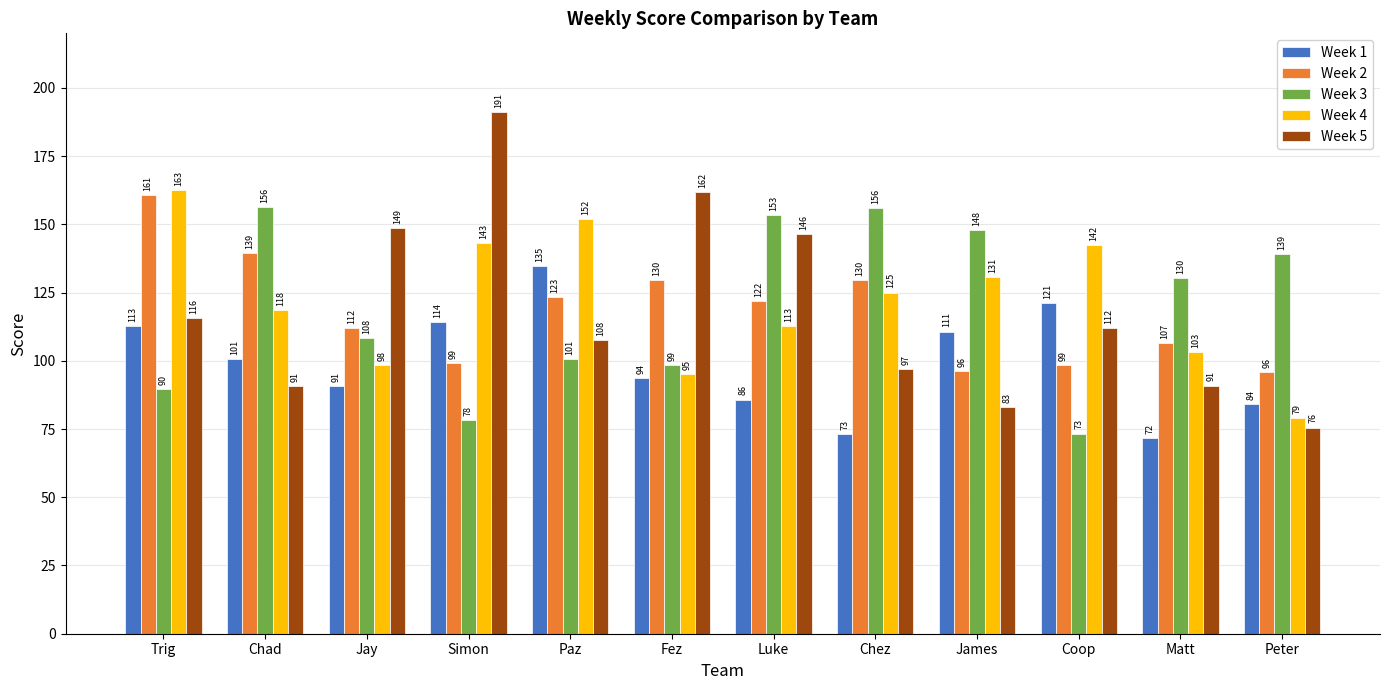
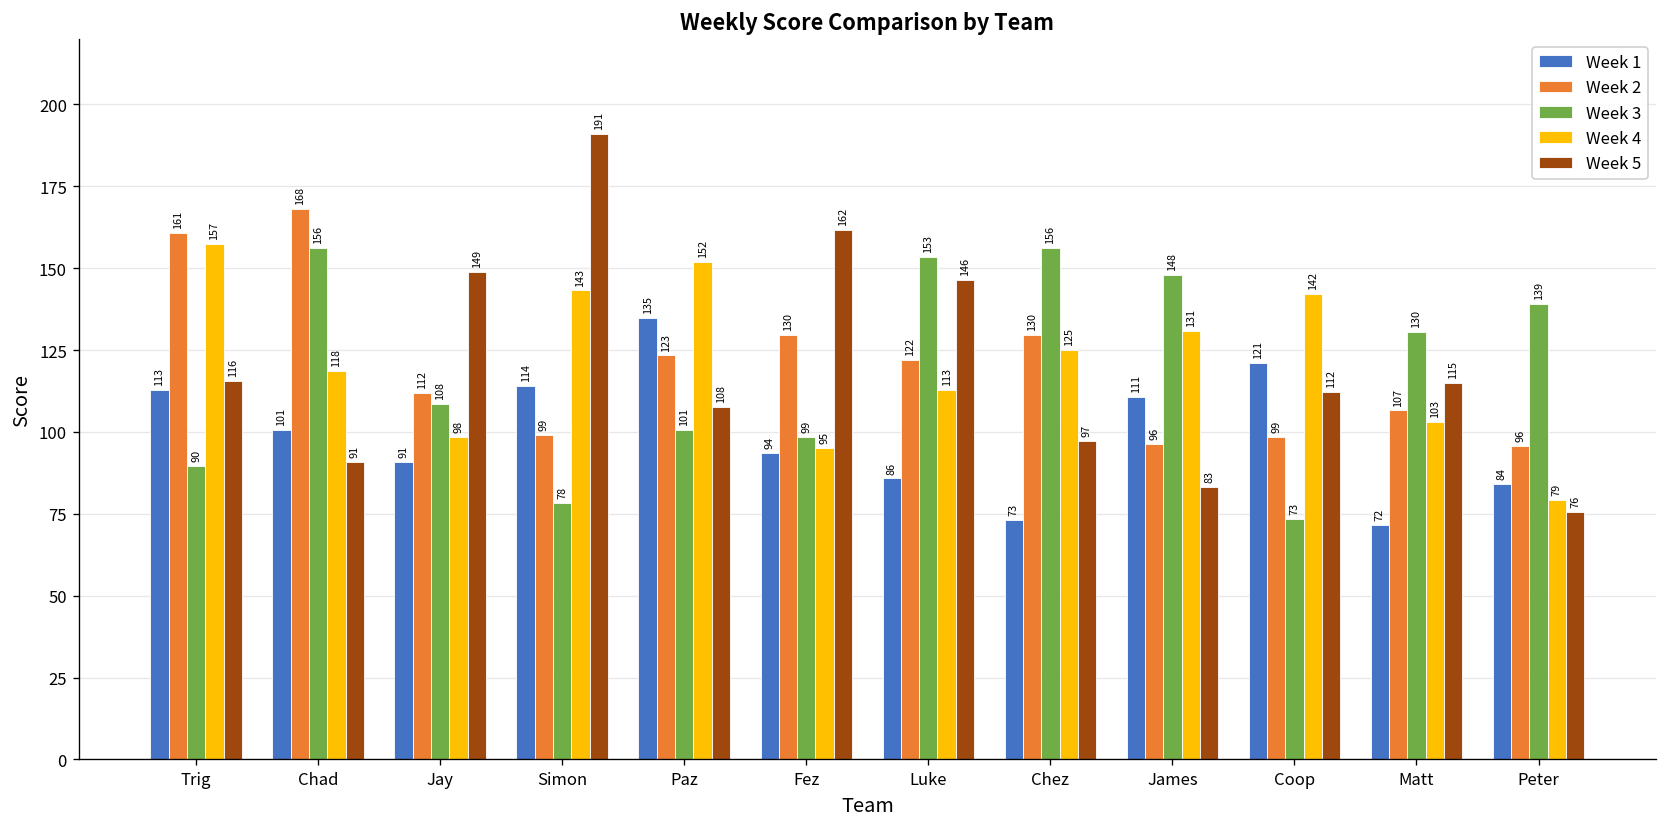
  {
    "Week 1": {
      "Trig": 113,
      "Chad": 101,
      "Jay": 91,
      "Simon": 114,
      "Paz": 135,
      "Fez": 94,
      "Luke": 86,
      "Chez": 73,
      "James": 111,
      "Coop": 121,
      "Matt": 72,
      "Peter": 84
    },
    "Week 2": {
      "Trig": 161,
-     "Chad": 139,
+     "Chad": 168,
      "Jay": 112,
      "Simon": 99,
      "Paz": 123,
      "Fez": 130,
      "Luke": 122,
      "Chez": 130,
      "James": 96,
      "Coop": 99,
      "Matt": 107,
      "Peter": 96
    },
    "Week 3": {
      "Trig": 90,
      "Chad": 156,
      "Jay": 108,
      "Simon": 78,
      "Paz": 101,
      "Fez": 99,
      "Luke": 153,
      "Chez": 156,
      "James": 148,
      "Coop": 73,
      "Matt": 130,
      "Peter": 139
    },
    "Week 4": {
-     "Trig": 163,
+     "Trig": 157,
      "Chad": 118,
      "Jay": 98,
      "Simon": 143,
      "Paz": 152,
      "Fez": 95,
      "Luke": 113,
      "Chez": 125,
      "James": 131,
      "Coop": 142,
      "Matt": 103,
      "Peter": 79
    },
    "Week 5": {
      "Trig": 116,
      "Chad": 91,
      "Jay": 149,
      "Simon": 191,
      "Paz": 108,
      "Fez": 162,
      "Luke": 146,
      "Chez": 97,
      "James": 83,
      "Coop": 112,
-     "Matt": 91,
+     "Matt": 115,
      "Peter": 76
    }
  }
